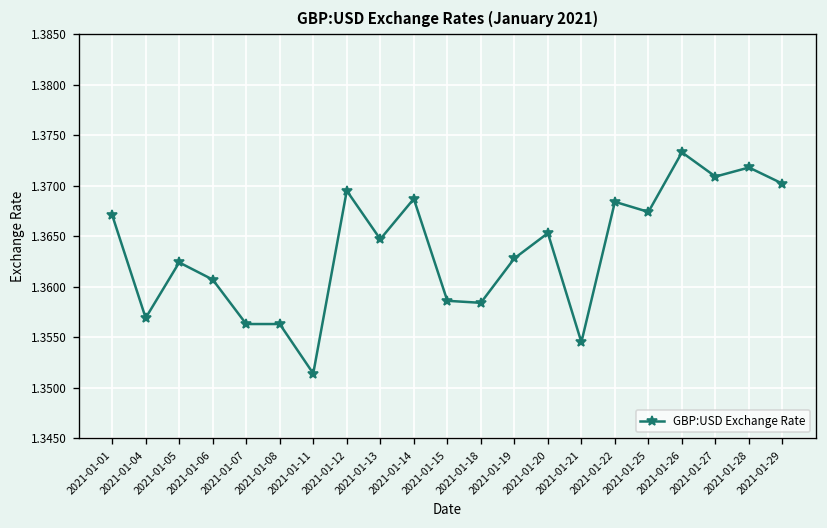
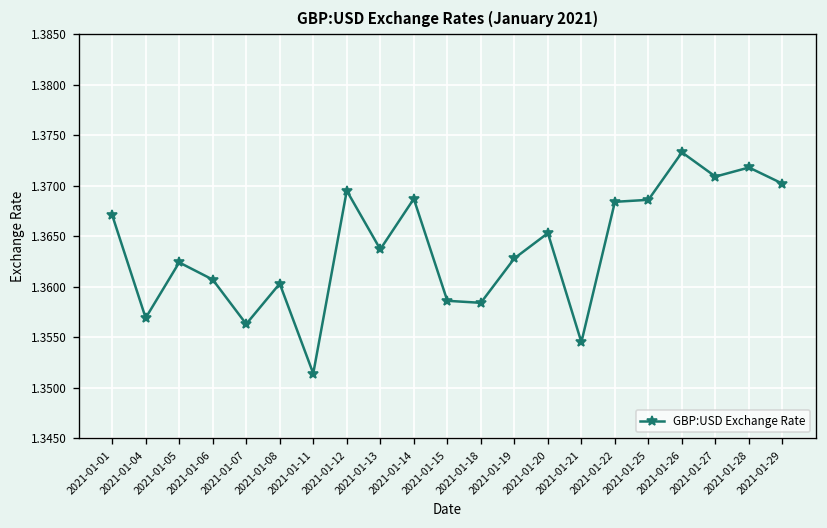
  {
    "2021-01-01": 1.367,
    "2021-01-04": 1.357,
    "2021-01-05": 1.362,
    "2021-01-06": 1.361,
    "2021-01-07": 1.356,
-   "2021-01-08": 1.356,
+   "2021-01-08": 1.360,
    "2021-01-11": 1.351,
    "2021-01-12": 1.370,
-   "2021-01-13": 1.365,
+   "2021-01-13": 1.364,
    "2021-01-14": 1.369,
    "2021-01-15": 1.359,
    "2021-01-18": 1.358,
    "2021-01-19": 1.363,
    "2021-01-20": 1.365,
    "2021-01-21": 1.355,
    "2021-01-22": 1.368,
-   "2021-01-25": 1.367,
+   "2021-01-25": 1.369,
    "2021-01-26": 1.373,
    "2021-01-27": 1.371,
    "2021-01-28": 1.372,
    "2021-01-29": 1.370
  }
